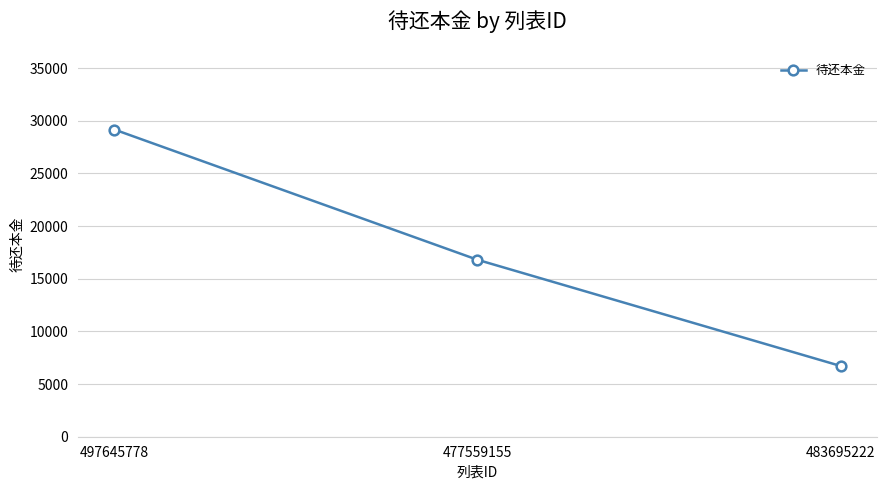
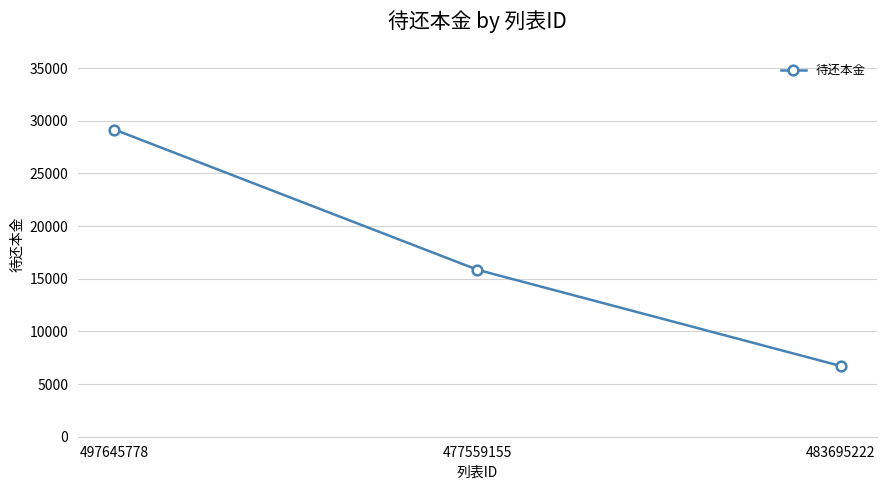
  {
    "497645778": 29200,
-   "477559155": 16800,
+   "477559155": 15800,
    "483695222": 6700
  }
